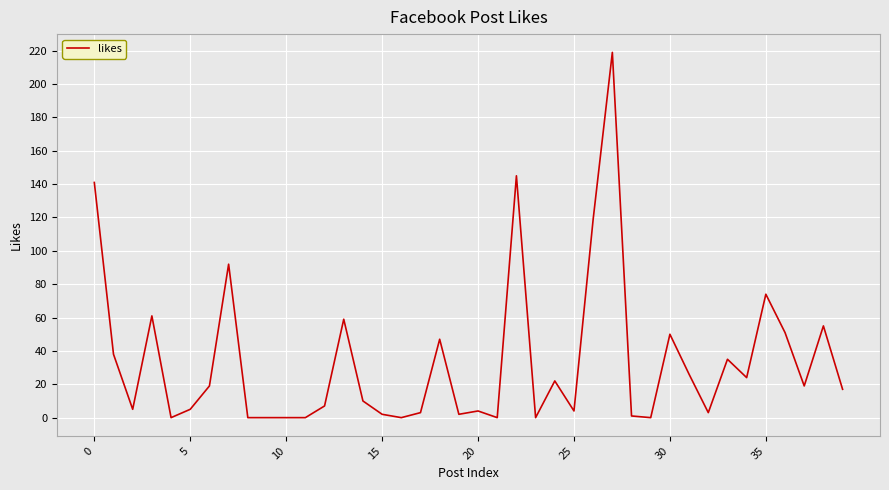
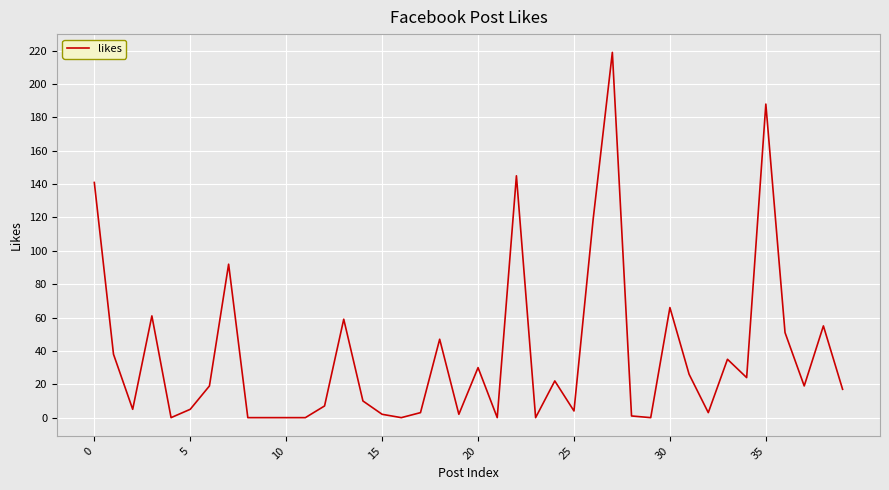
  {
    "0": 141,
    "5": 5,
    "10": 0,
    "15": 2,
-   "20": 4,
+   "20": 30,
    "25": 4,
-   "30": 50,
-   "35": 74
+   "30": 66,
+   "35": 188
  }
